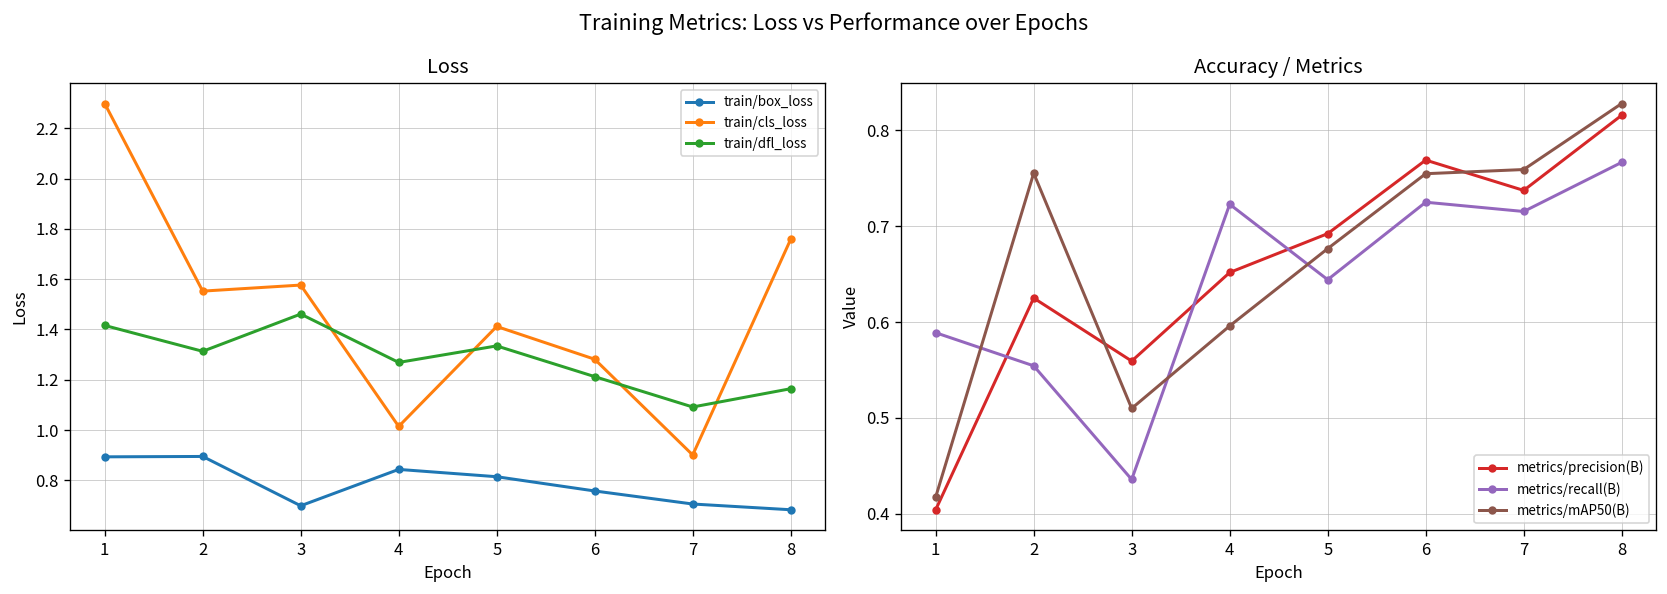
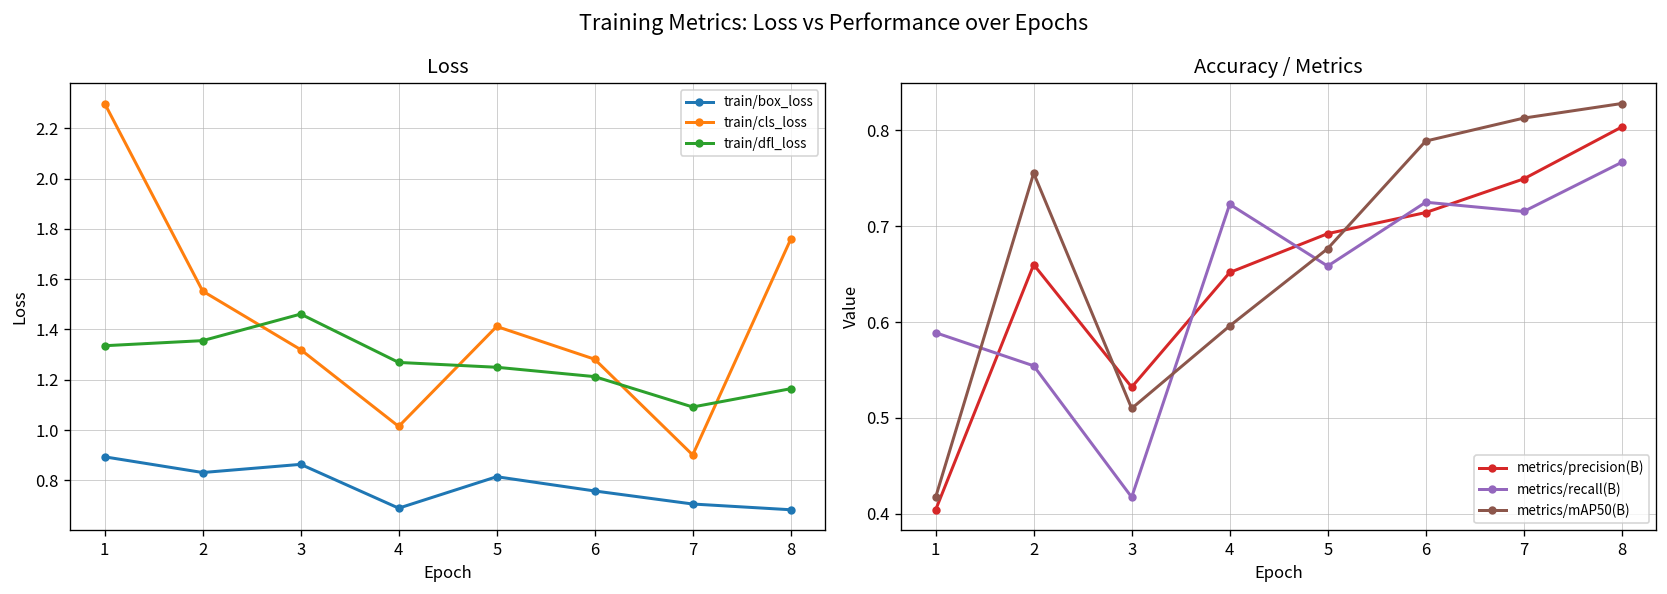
  {
    "Loss": {
      "train/box_loss": {
        "1": 0.89,
-       "2": 0.90,
-       "3": 0.70,
-       "4": 0.84,
+       "2": 0.83,
+       "3": 0.86,
+       "4": 0.69,
        "5": 0.81,
        "6": 0.76,
        "7": 0.71,
        "8": 0.68
      },
      "train/cls_loss": {
        "1": 2.30,
        "2": 1.55,
-       "3": 1.58,
+       "3": 1.32,
        "4": 1.01,
        "5": 1.41,
        "6": 1.28,
        "7": 0.90,
        "8": 1.76
      },
      "train/dfl_loss": {
-       "1": 1.42,
-       "2": 1.31,
+       "1": 1.34,
+       "2": 1.36,
        "3": 1.46,
        "4": 1.27,
-       "5": 1.33,
+       "5": 1.25,
        "6": 1.21,
        "7": 1.09,
        "8": 1.16
      }
    },
    "Accuracy / Metrics": {
      "metrics/precision(B)": {
        "1": 0.40,
-       "2": 0.63,
-       "3": 0.56,
+       "2": 0.66,
+       "3": 0.53,
        "4": 0.65,
        "5": 0.69,
-       "6": 0.77,
-       "7": 0.74,
-       "8": 0.82
+       "6": 0.71,
+       "7": 0.75,
+       "8": 0.80
      },
      "metrics/recall(B)": {
        "1": 0.59,
        "2": 0.55,
-       "3": 0.44,
+       "3": 0.42,
        "4": 0.72,
-       "5": 0.64,
+       "5": 0.66,
        "6": 0.73,
        "7": 0.72,
        "8": 0.77
      },
      "metrics/mAP50(B)": {
        "1": 0.42,
        "2": 0.76,
        "3": 0.51,
        "4": 0.60,
        "5": 0.68,
-       "6": 0.75,
-       "7": 0.76,
+       "6": 0.79,
+       "7": 0.81,
        "8": 0.83
      }
    }
  }
